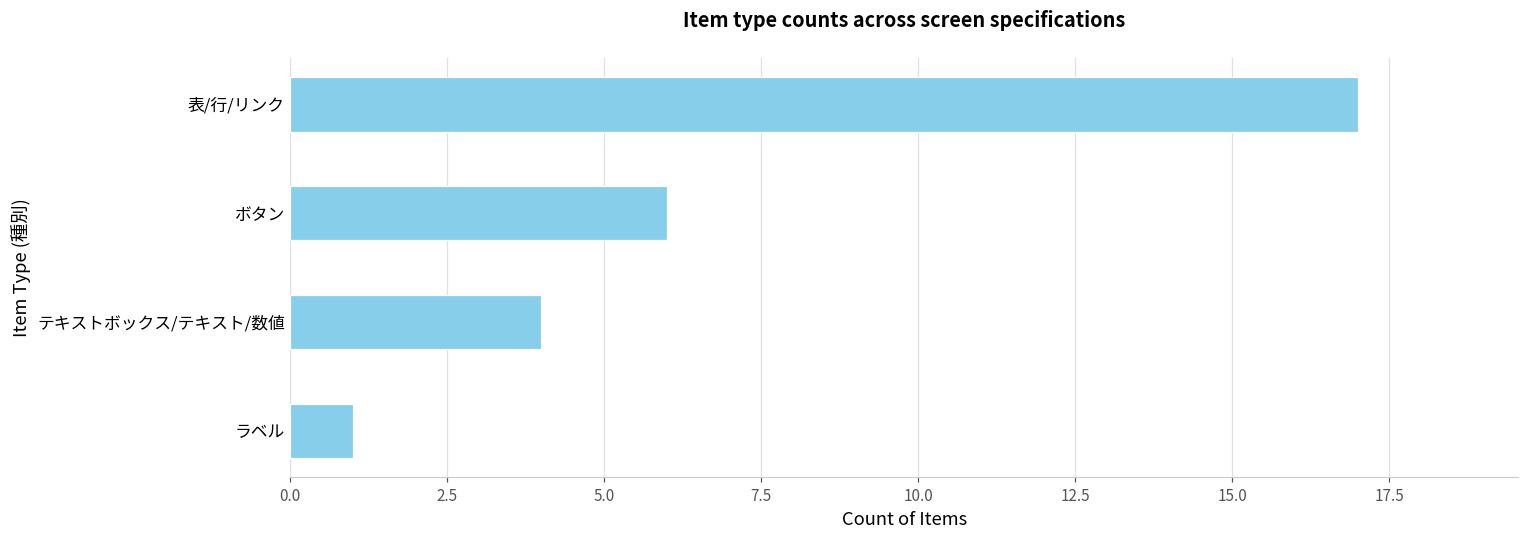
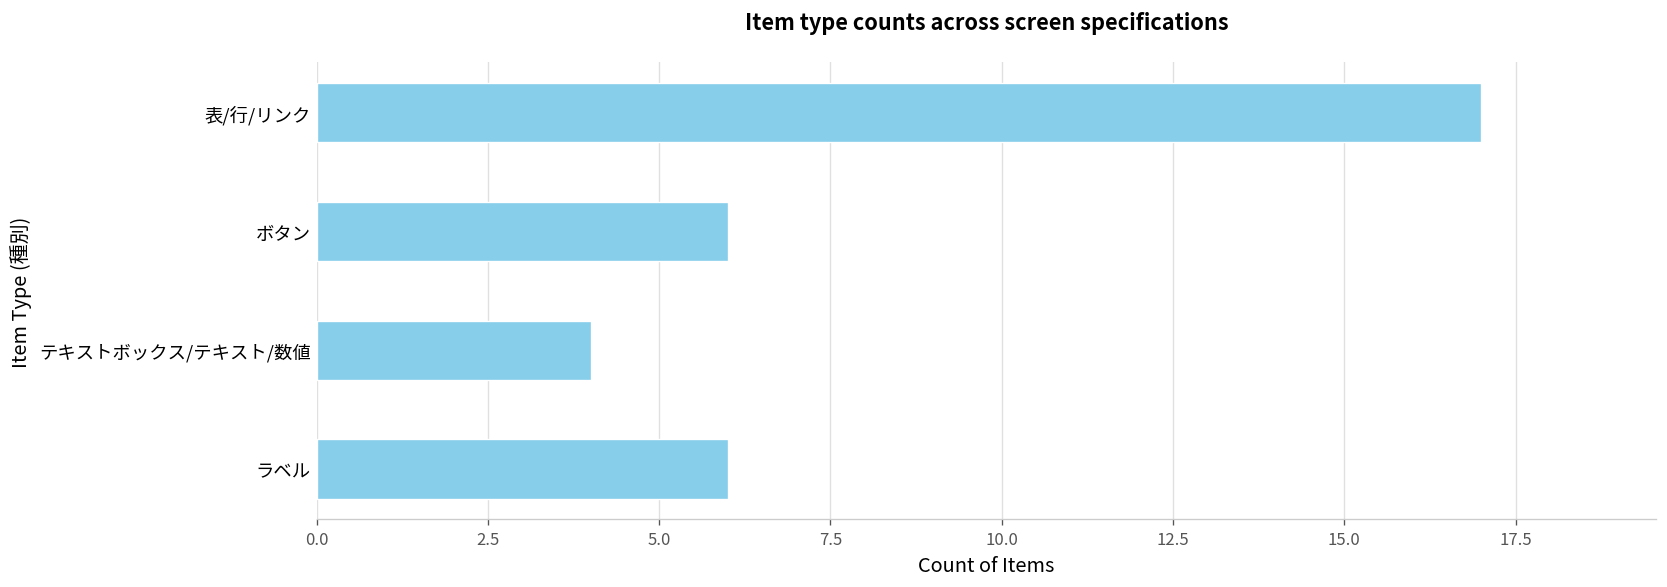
  {
    "表/行/リンク": 17,
    "ボタン": 6,
    "テキストボックス/テキスト/数値": 4,
-   "ラベル": 1
+   "ラベル": 6
  }
